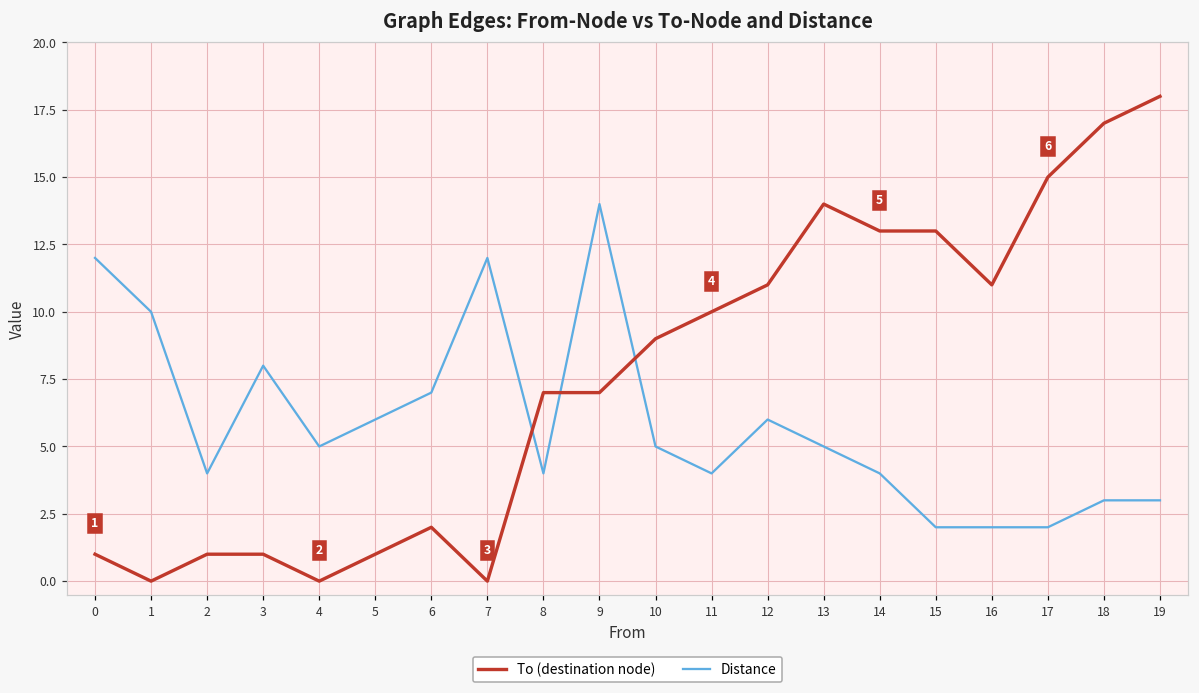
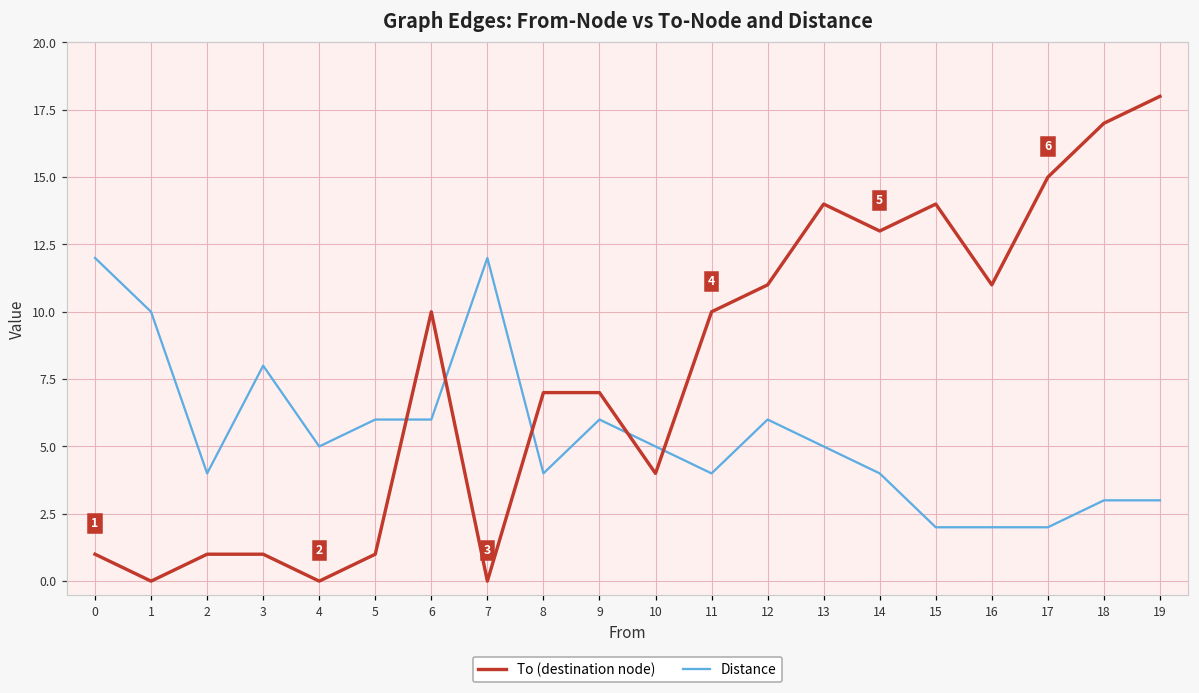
  {
    "To (destination node)": {
      "1": 0,
      "2": 1,
      "3": 1,
      "5": 1,
-     "6": 2,
+     "6": 10,
      "8": 7,
      "9": 7,
-     "10": 9,
+     "10": 4,
      "12": 11,
      "13": 14,
-     "15": 13,
+     "15": 14,
      "16": 11,
      "18": 17,
      "19": 18
    },
    "Distance": {
      "0": 12,
      "1": 10,
      "2": 4,
      "3": 8,
      "4": 5,
      "5": 6,
-     "6": 7,
+     "6": 6,
      "7": 12,
      "8": 4,
-     "9": 14,
+     "9": 6,
      "10": 5,
      "11": 4,
      "12": 6,
      "13": 5,
      "14": 4,
      "15": 2,
      "16": 2,
      "17": 2,
      "18": 3,
      "19": 3
    }
  }
